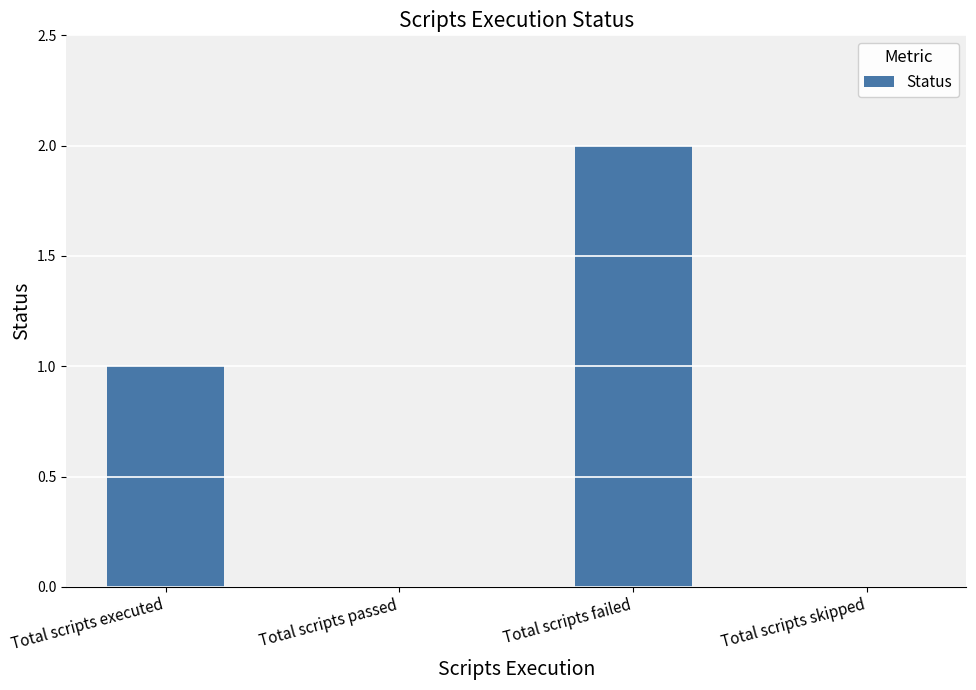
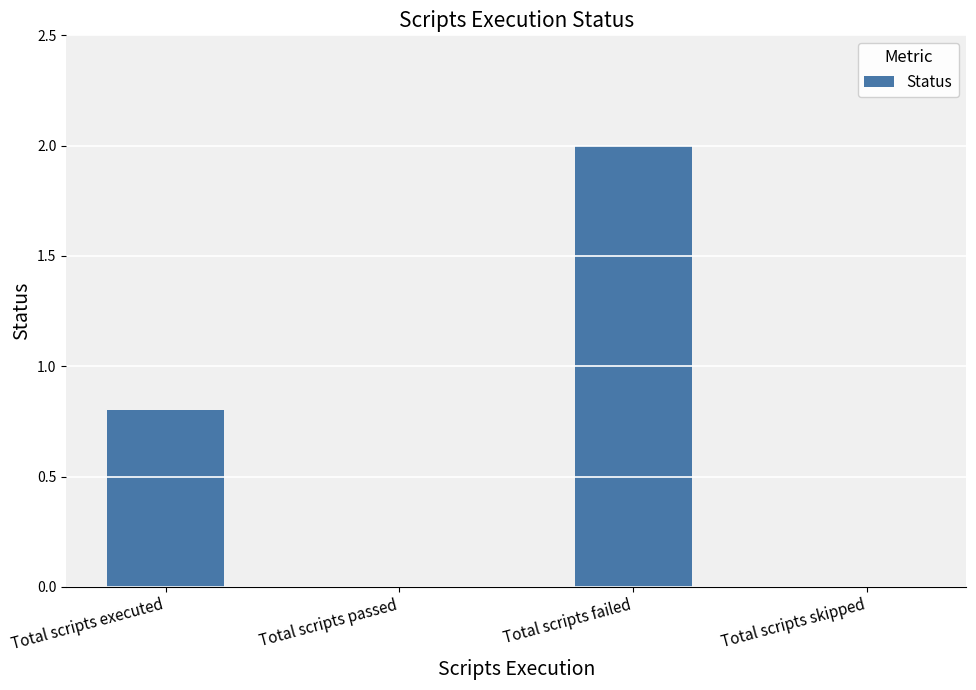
  {
-   "Total scripts executed": 1.0,
+   "Total scripts executed": 0.8,
    "Total scripts passed": 0.0,
    "Total scripts failed": 2.0,
    "Total scripts skipped": 0.0
  }
